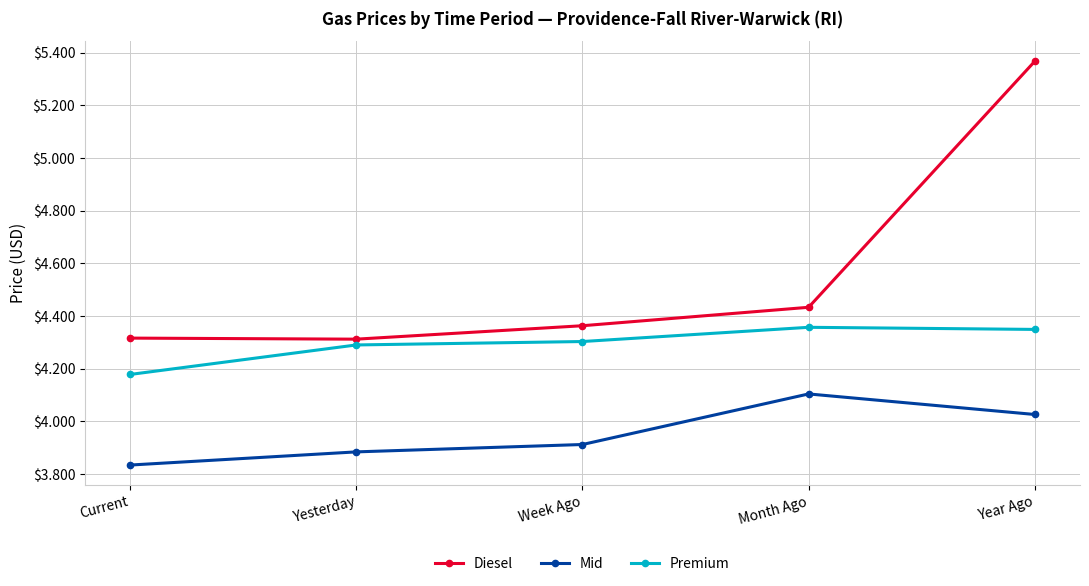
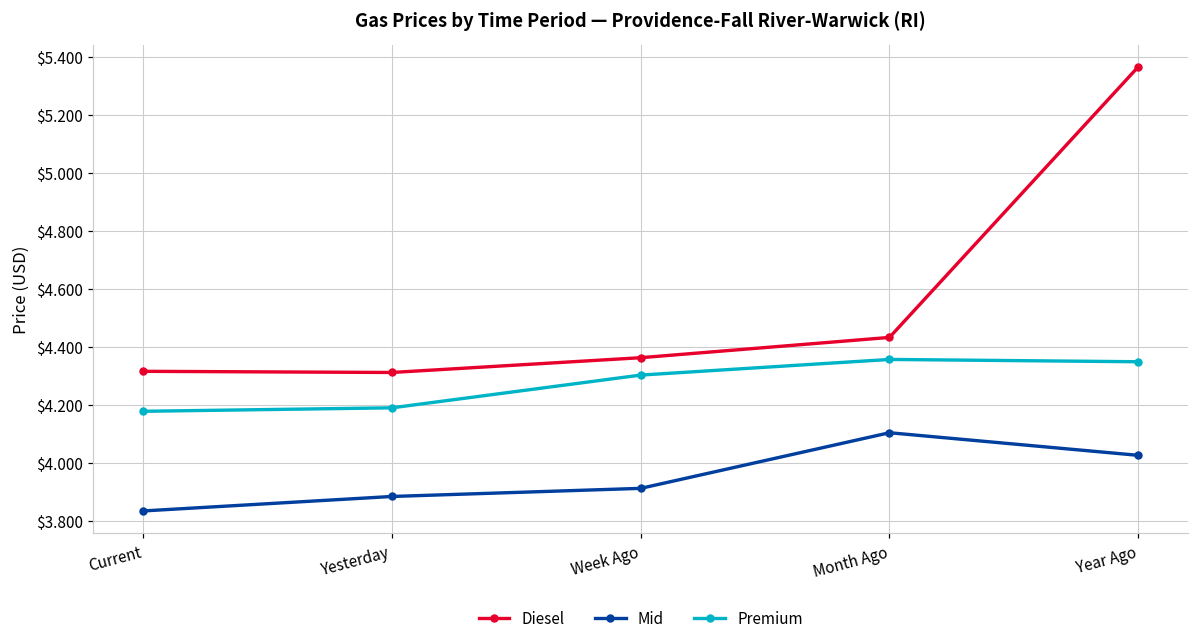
  {
    "Diesel": {
      "Current": "$4.32",
      "Yesterday": "$4.31",
      "Week Ago": "$4.36",
      "Month Ago": "$4.43",
      "Year Ago": "$5.37"
    },
    "Mid": {
      "Current": "$3.83",
      "Yesterday": "$3.88",
      "Week Ago": "$3.91",
      "Month Ago": "$4.10",
      "Year Ago": "$4.03"
    },
    "Premium": {
      "Current": "$4.18",
-     "Yesterday": "$4.29",
+     "Yesterday": "$4.19",
      "Week Ago": "$4.30",
      "Month Ago": "$4.36",
      "Year Ago": "$4.35"
    }
  }
